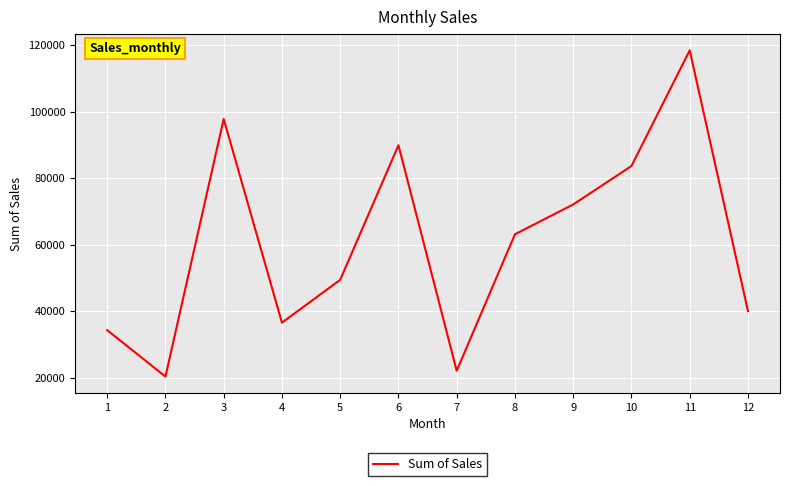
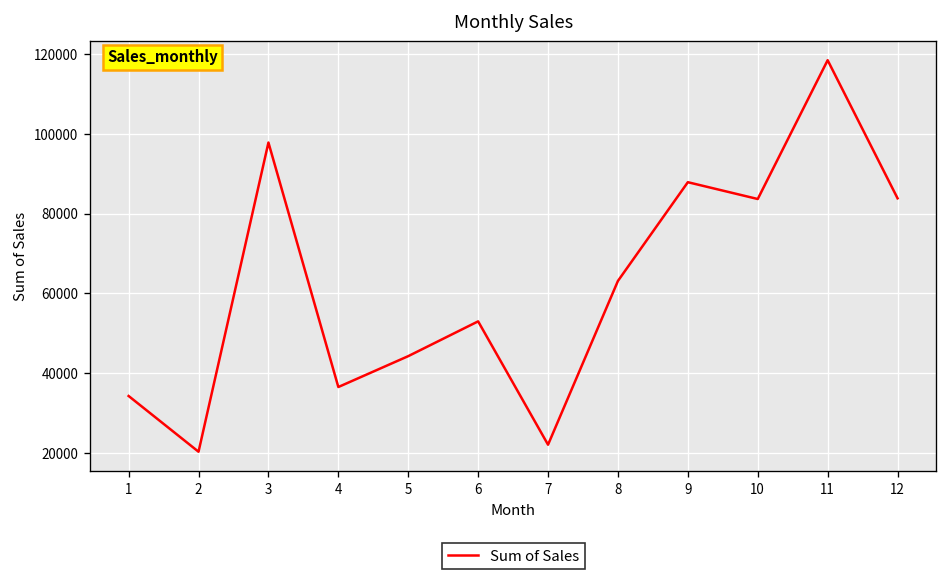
  {
    "1": 34000,
    "2": 20000,
    "3": 98000,
    "4": 37000,
-   "5": 49000,
-   "6": 90000,
+   "5": 44000,
+   "6": 53000,
    "7": 22000,
    "8": 63000,
-   "9": 72000,
+   "9": 88000,
    "10": 84000,
    "11": 118000,
-   "12": 40000
+   "12": 84000
  }
